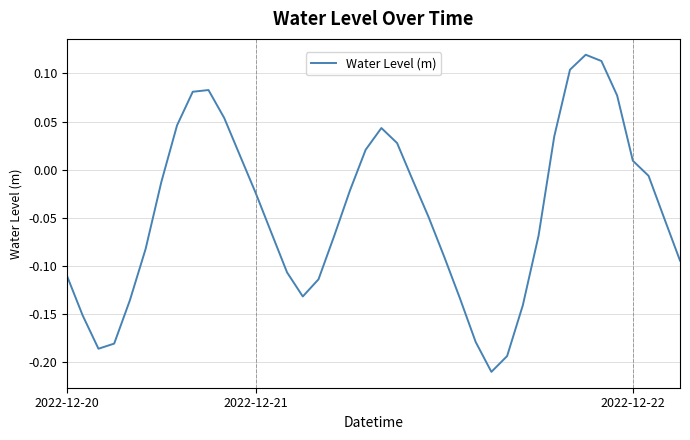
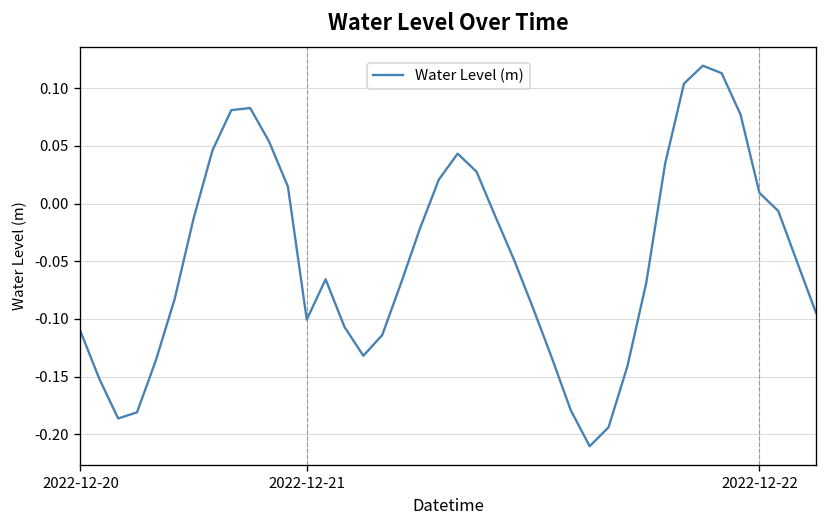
  {
    "2022-12-20": -0.11,
-   "2022-12-21": -0.02,
+   "2022-12-21": -0.10,
    "2022-12-22": 0.01
  }
